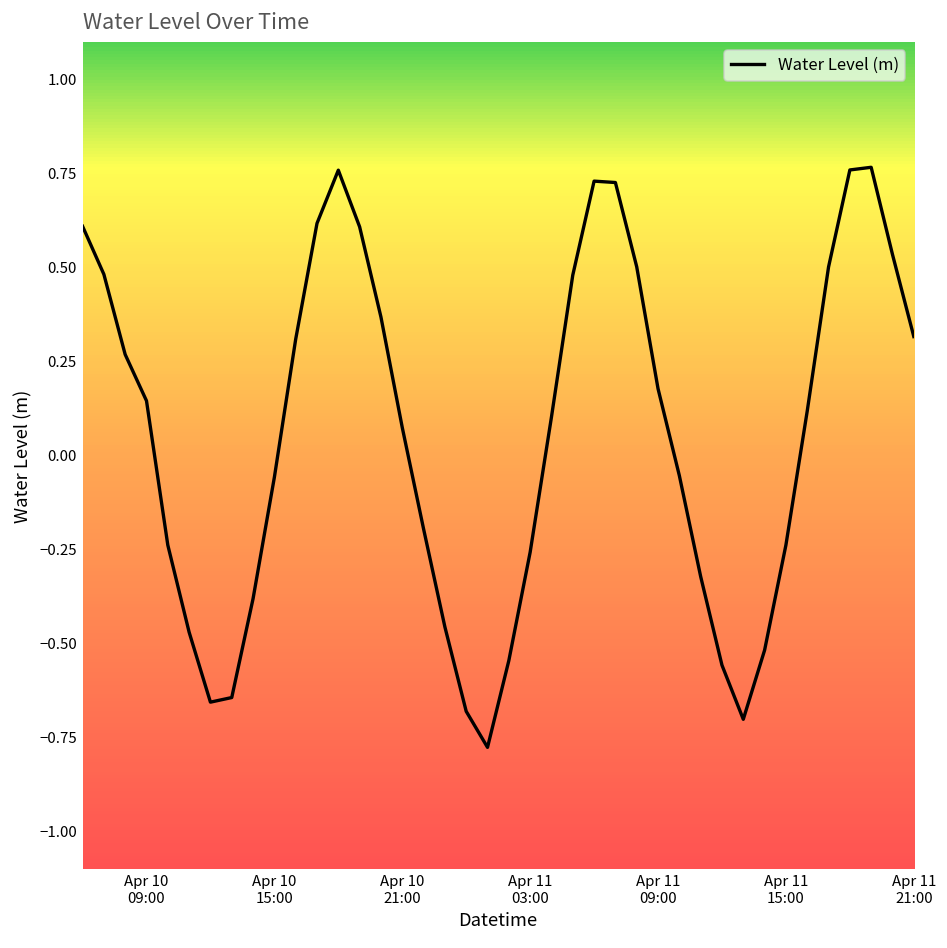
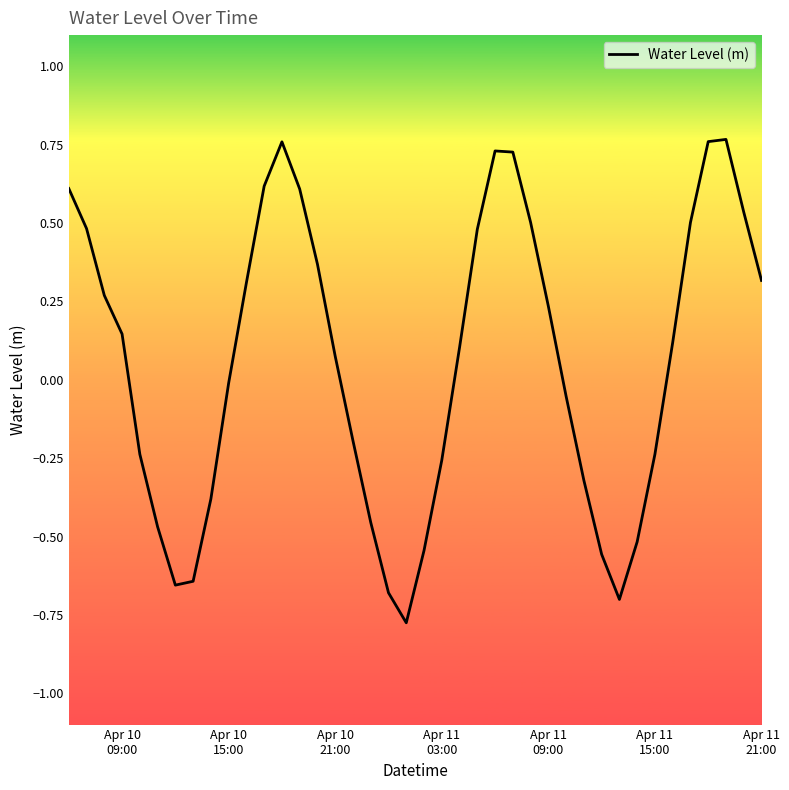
  {
    "Apr 10 09:00": 0.15,
-   "Apr 10 15:00": -0.06,
+   "Apr 10 15:00": -0.01,
    "Apr 10 21:00": 0.08,
    "Apr 11 03:00": -0.26,
-   "Apr 11 09:00": 0.18,
+   "Apr 11 09:00": 0.23,
    "Apr 11 15:00": -0.24,
    "Apr 11 21:00": 0.32
  }
